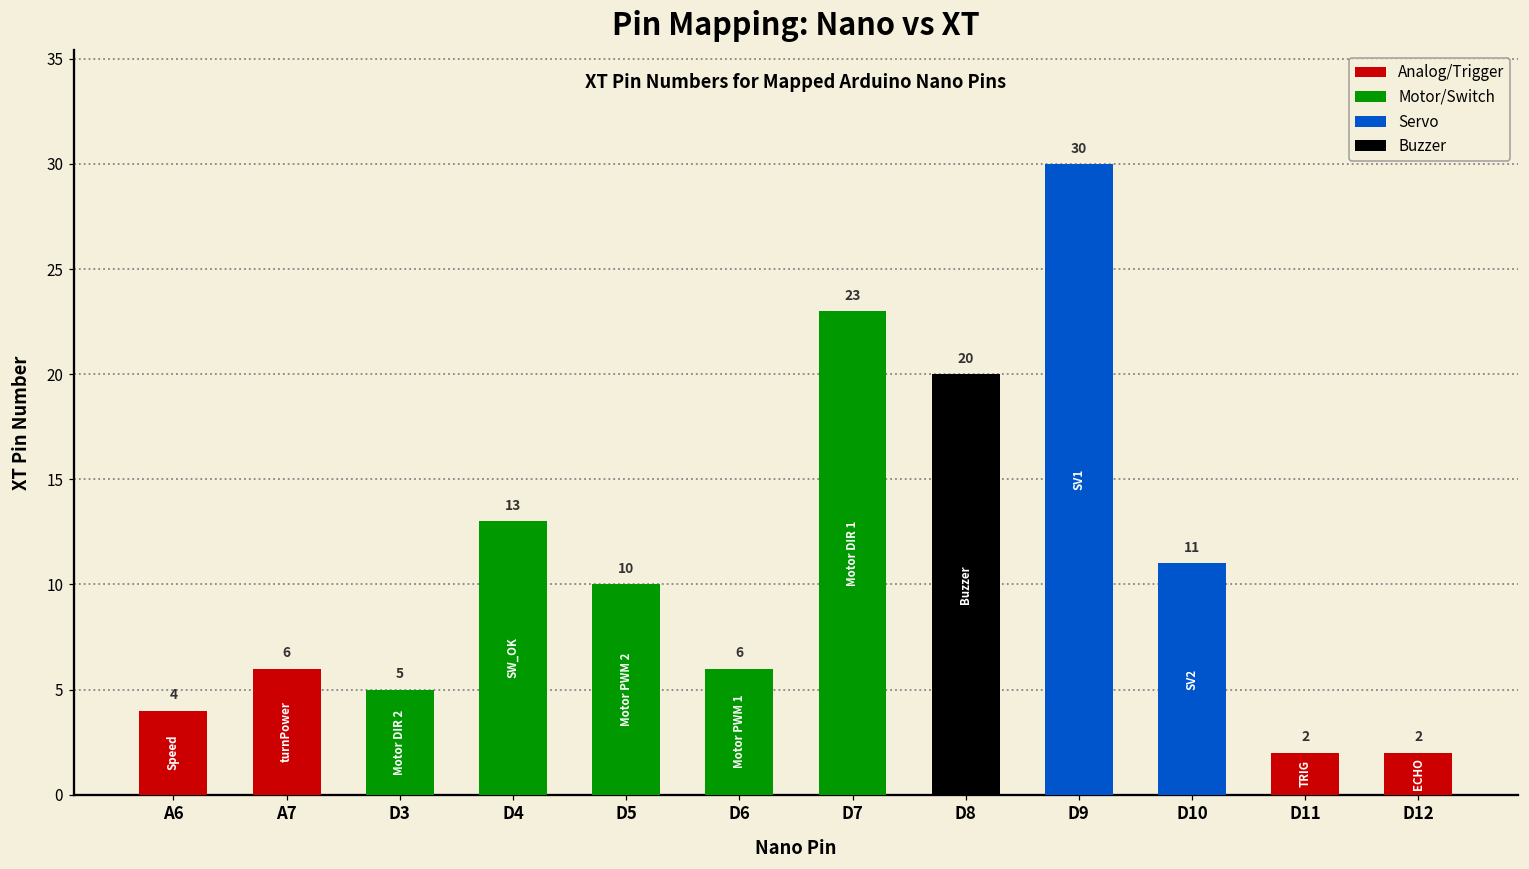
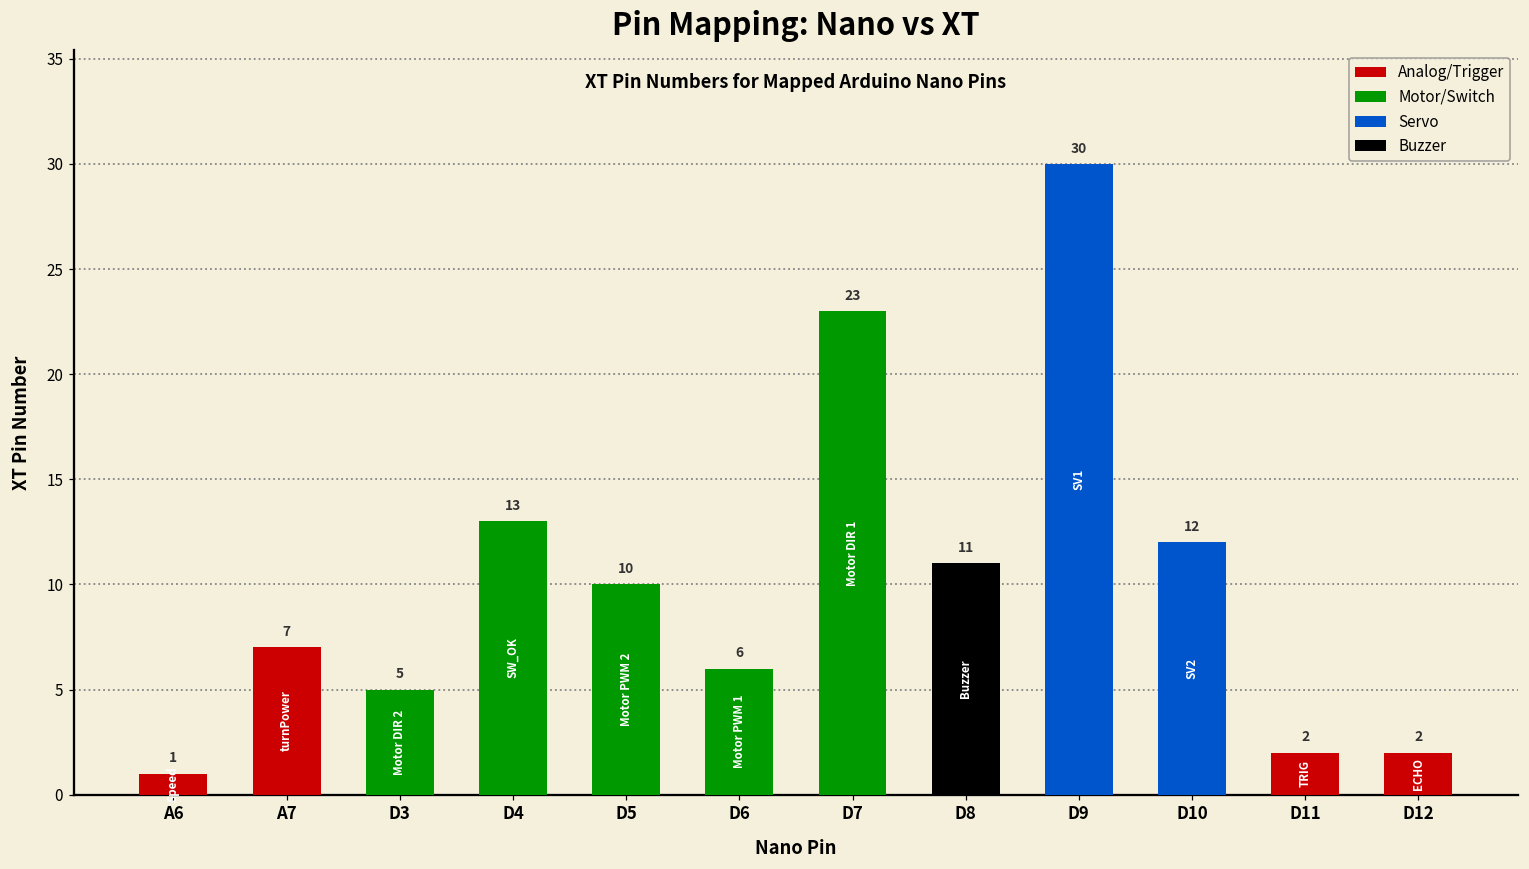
  {
-   "A6": 4,
-   "A7": 6,
+   "A6": 1,
+   "A7": 7,
    "D3": 5,
    "D4": 13,
    "D5": 10,
    "D6": 6,
    "D7": 23,
-   "D8": 20,
+   "D8": 11,
    "D9": 30,
-   "D10": 11,
+   "D10": 12,
    "D11": 2,
    "D12": 2
  }
